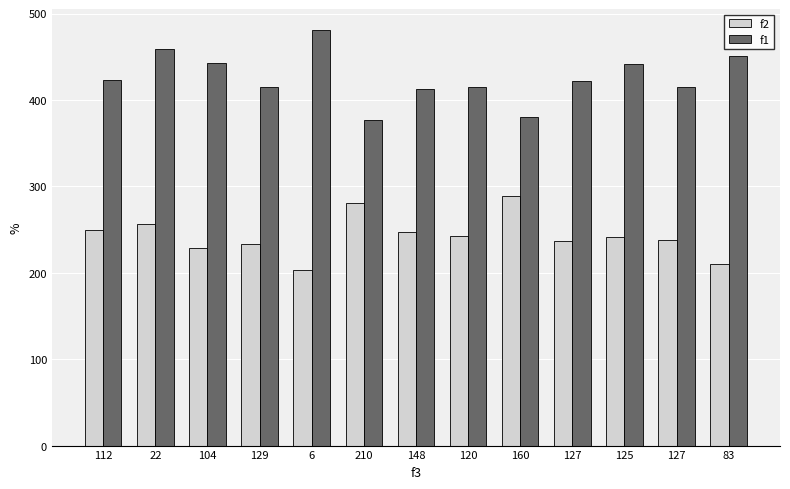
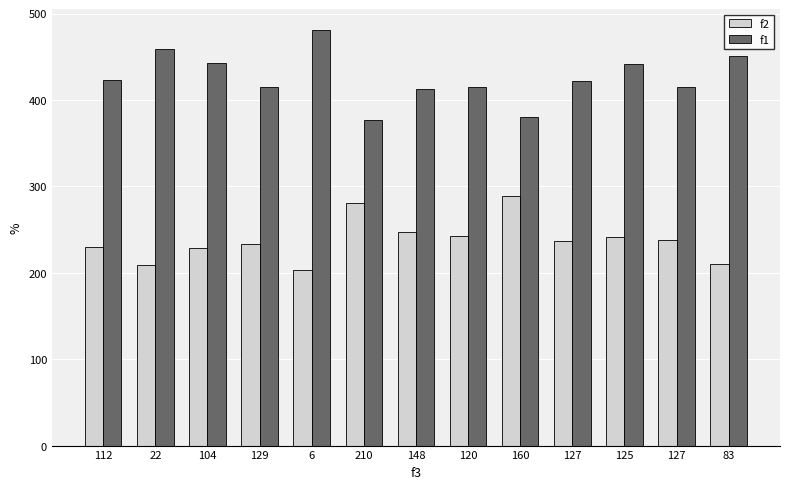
  {
    "f2": {
-     "112": 250,
-     "22": 260,
+     "112": 230,
+     "22": 210,
      "104": 230,
      "129": 230,
      "6": 200,
      "210": 280,
      "148": 250,
      "120": 240,
      "160": 290,
      "125": 240,
      "83": 210
    },
    "f1": {
      "112": 420,
      "22": 460,
      "104": 440,
      "129": 420,
      "6": 480,
      "210": 380,
      "148": 410,
      "120": 420,
      "160": 380,
      "125": 440,
      "83": 450
    }
  }
